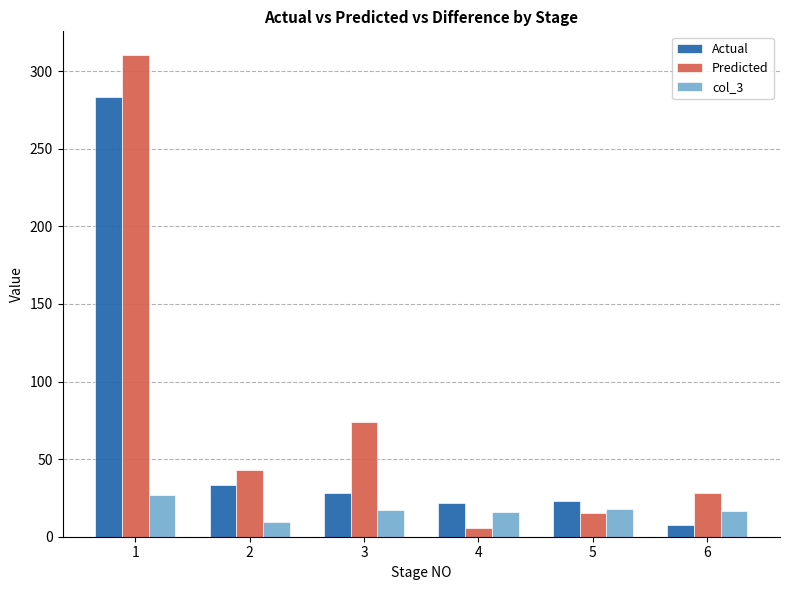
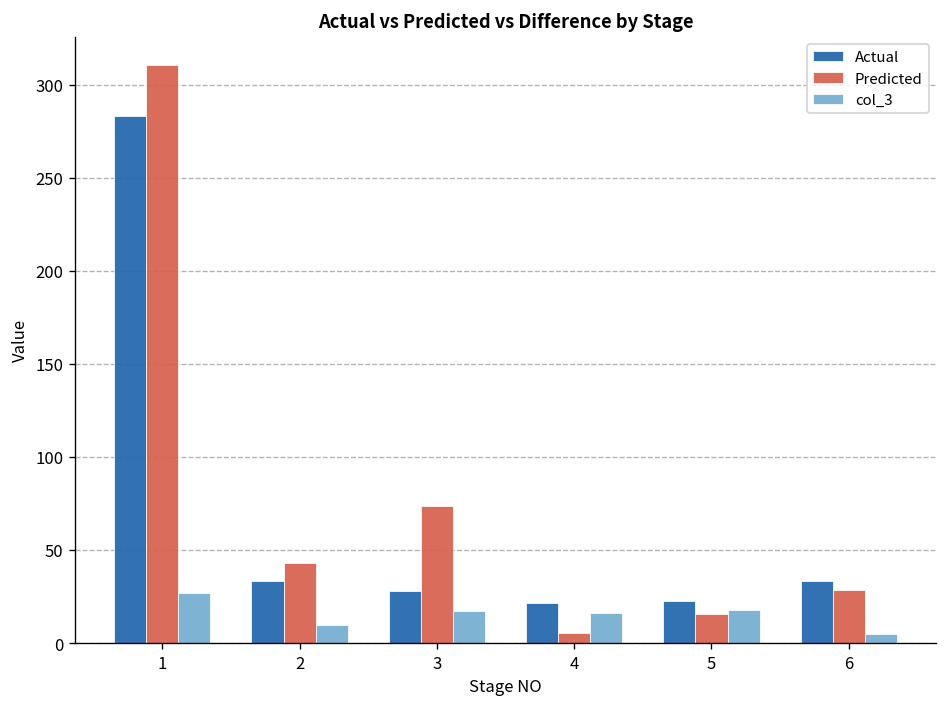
  {
    "Actual": {
      "1": 283,
      "2": 33,
      "3": 28,
      "4": 22,
      "5": 23,
-     "6": 7
+     "6": 33
    },
    "Predicted": {
      "1": 310,
      "2": 43,
      "3": 74,
      "4": 5,
      "5": 16,
      "6": 28
    },
    "col_3": {
      "1": 27,
      "2": 10,
      "3": 17,
      "4": 16,
      "5": 18,
-     "6": 17
+     "6": 5
    }
  }
